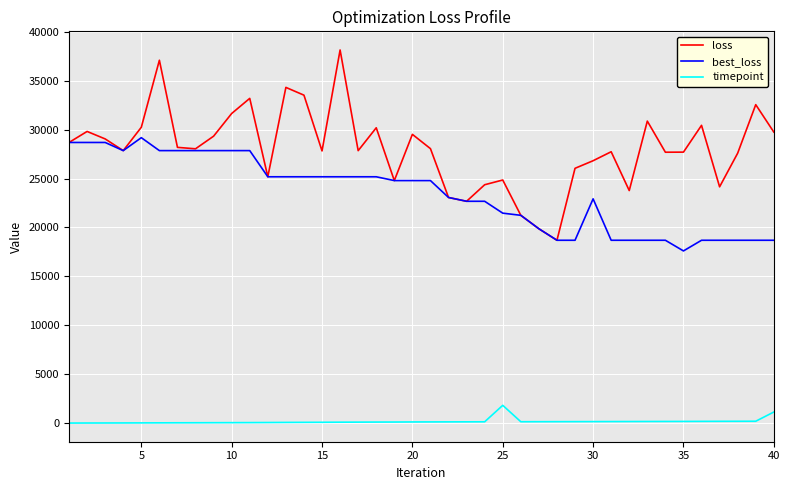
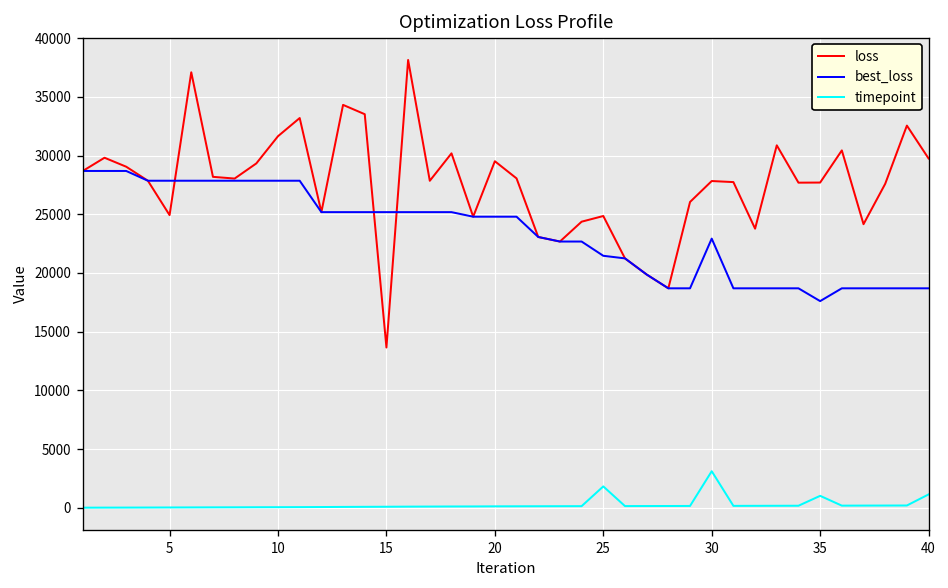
  {
    "loss": {
-     "5": 30000,
+     "5": 25000,
      "10": 32000,
-     "15": 28000,
+     "15": 14000,
      "20": 30000,
      "25": 25000,
-     "30": 27000,
+     "30": 28000,
      "35": 28000,
      "40": 30000
    },
    "best_loss": {
-     "5": 29000,
+     "5": 28000,
      "10": 28000,
      "15": 25000,
      "20": 25000,
      "25": 21000,
      "30": 23000,
      "35": 18000,
      "40": 19000
    },
    "timepoint": {
      "5": 0,
      "10": 0,
      "15": 0,
      "20": 0,
      "25": 2000,
-     "30": 0,
-     "35": 0,
+     "30": 3000,
+     "35": 1000,
      "40": 1000
    }
  }
